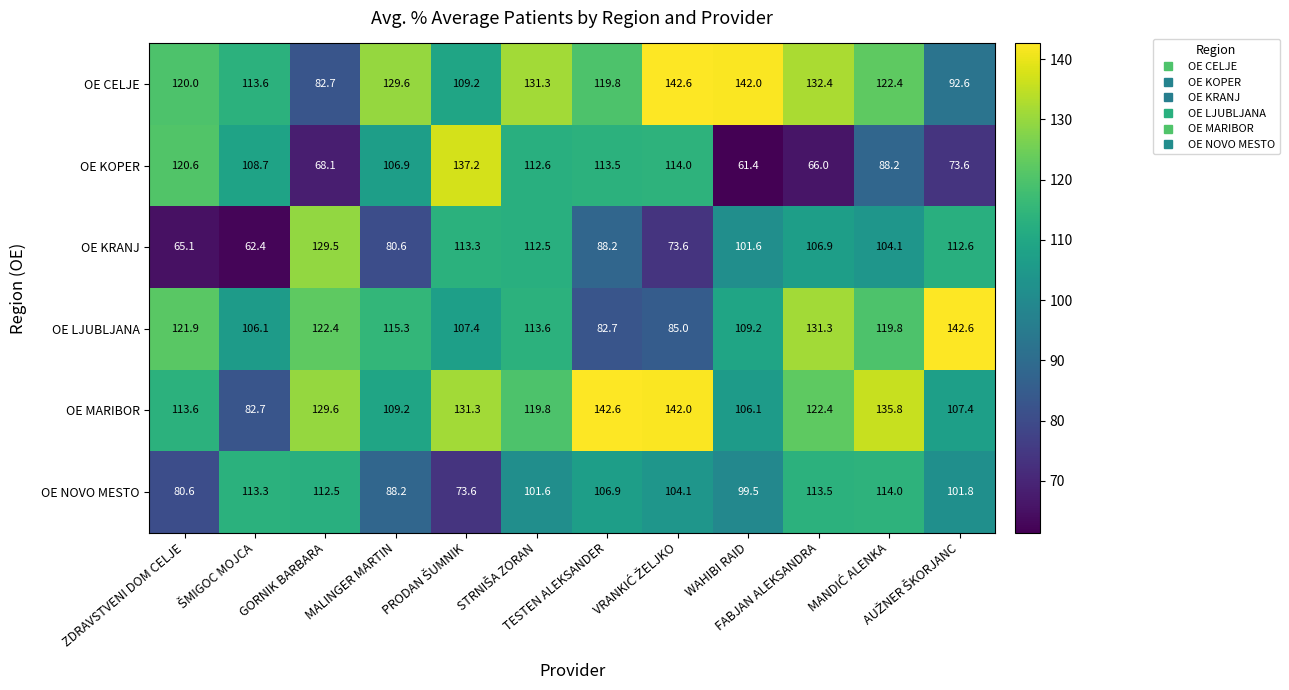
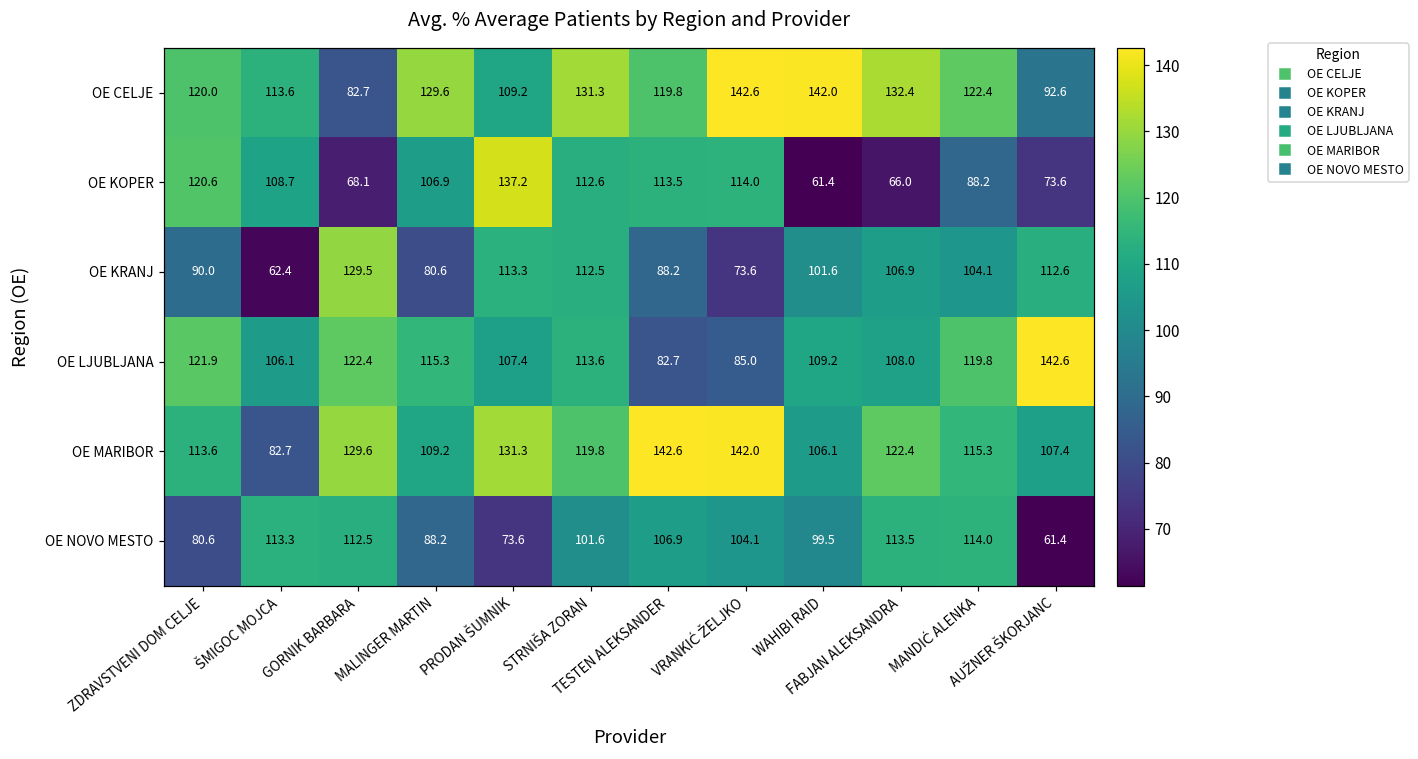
  {
    "OE CELJE": {
      "ZDRAVSTVENI DOM CELJE": 120.0,
      "ŠMIGOC MOJCA": 113.6,
      "GORNIK BARBARA": 82.7,
      "MALINGER MARTIN": 129.6,
      "PRODAN ŠUMNIK": 109.2,
      "STRNIŠA ZORAN": 131.3,
      "TESTEN ALEKSANDER": 119.8,
      "VRANKIĆ ŽELJKO": 142.6,
      "WAHIBI RAID": 142.0,
      "FABJAN ALEKSANDRA": 132.4,
      "MANDIĆ ALENKA": 122.4,
      "AUŽNER ŠKORJANC": 92.6
    },
    "OE KOPER": {
      "ZDRAVSTVENI DOM CELJE": 120.6,
      "ŠMIGOC MOJCA": 108.7,
      "GORNIK BARBARA": 68.1,
      "MALINGER MARTIN": 106.9,
      "PRODAN ŠUMNIK": 137.2,
      "STRNIŠA ZORAN": 112.6,
      "TESTEN ALEKSANDER": 113.5,
      "VRANKIĆ ŽELJKO": 114.0,
      "WAHIBI RAID": 61.4,
      "FABJAN ALEKSANDRA": 66.0,
      "MANDIĆ ALENKA": 88.2,
      "AUŽNER ŠKORJANC": 73.6
    },
    "OE KRANJ": {
-     "ZDRAVSTVENI DOM CELJE": 65.1,
+     "ZDRAVSTVENI DOM CELJE": 90.0,
      "ŠMIGOC MOJCA": 62.4,
      "GORNIK BARBARA": 129.5,
      "MALINGER MARTIN": 80.6,
      "PRODAN ŠUMNIK": 113.3,
      "STRNIŠA ZORAN": 112.5,
      "TESTEN ALEKSANDER": 88.2,
      "VRANKIĆ ŽELJKO": 73.6,
      "WAHIBI RAID": 101.6,
      "FABJAN ALEKSANDRA": 106.9,
      "MANDIĆ ALENKA": 104.1,
      "AUŽNER ŠKORJANC": 112.6
    },
    "OE LJUBLJANA": {
      "ZDRAVSTVENI DOM CELJE": 121.9,
      "ŠMIGOC MOJCA": 106.1,
      "GORNIK BARBARA": 122.4,
      "MALINGER MARTIN": 115.3,
      "PRODAN ŠUMNIK": 107.4,
      "STRNIŠA ZORAN": 113.6,
      "TESTEN ALEKSANDER": 82.7,
      "VRANKIĆ ŽELJKO": 85.0,
      "WAHIBI RAID": 109.2,
-     "FABJAN ALEKSANDRA": 131.3,
+     "FABJAN ALEKSANDRA": 108.0,
      "MANDIĆ ALENKA": 119.8,
      "AUŽNER ŠKORJANC": 142.6
    },
    "OE MARIBOR": {
      "ZDRAVSTVENI DOM CELJE": 113.6,
      "ŠMIGOC MOJCA": 82.7,
      "GORNIK BARBARA": 129.6,
      "MALINGER MARTIN": 109.2,
      "PRODAN ŠUMNIK": 131.3,
      "STRNIŠA ZORAN": 119.8,
      "TESTEN ALEKSANDER": 142.6,
      "VRANKIĆ ŽELJKO": 142.0,
      "WAHIBI RAID": 106.1,
      "FABJAN ALEKSANDRA": 122.4,
-     "MANDIĆ ALENKA": 135.8,
+     "MANDIĆ ALENKA": 115.3,
      "AUŽNER ŠKORJANC": 107.4
    },
    "OE NOVO MESTO": {
      "ZDRAVSTVENI DOM CELJE": 80.6,
      "ŠMIGOC MOJCA": 113.3,
      "GORNIK BARBARA": 112.5,
      "MALINGER MARTIN": 88.2,
      "PRODAN ŠUMNIK": 73.6,
      "STRNIŠA ZORAN": 101.6,
      "TESTEN ALEKSANDER": 106.9,
      "VRANKIĆ ŽELJKO": 104.1,
      "WAHIBI RAID": 99.5,
      "FABJAN ALEKSANDRA": 113.5,
      "MANDIĆ ALENKA": 114.0,
-     "AUŽNER ŠKORJANC": 101.8
+     "AUŽNER ŠKORJANC": 61.4
    }
  }
